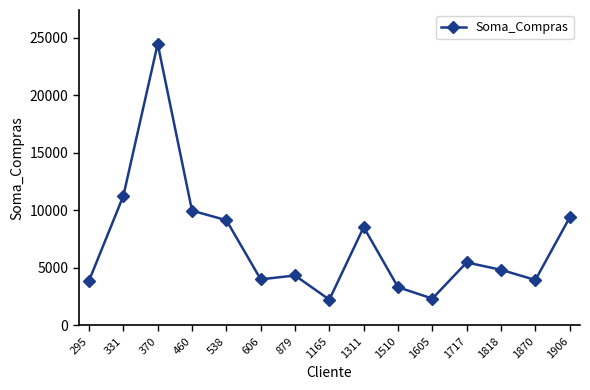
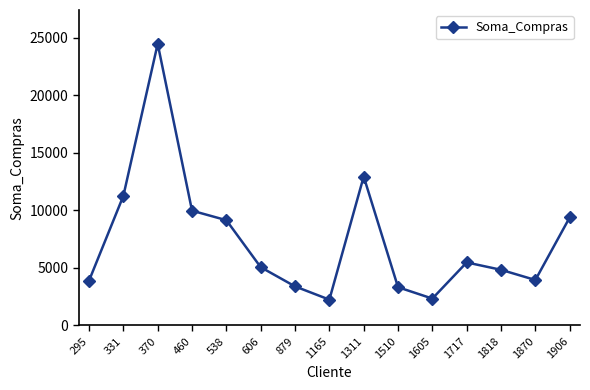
  {
    "295": 3900,
    "331": 11300,
    "370": 24500,
    "460": 10000,
    "538": 9100,
-   "606": 4000,
-   "879": 4300,
+   "606": 5100,
+   "879": 3400,
    "1165": 2200,
-   "1311": 8500,
+   "1311": 12900,
    "1510": 3300,
    "1605": 2300,
    "1717": 5500,
    "1818": 4800,
    "1870": 4000,
    "1906": 9400
  }
